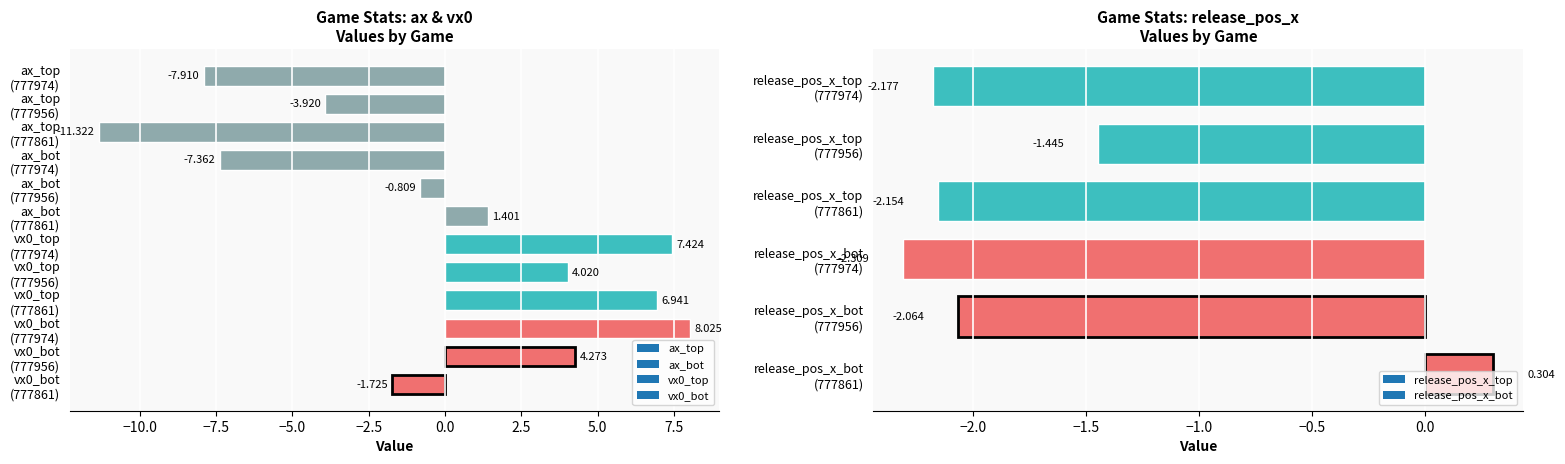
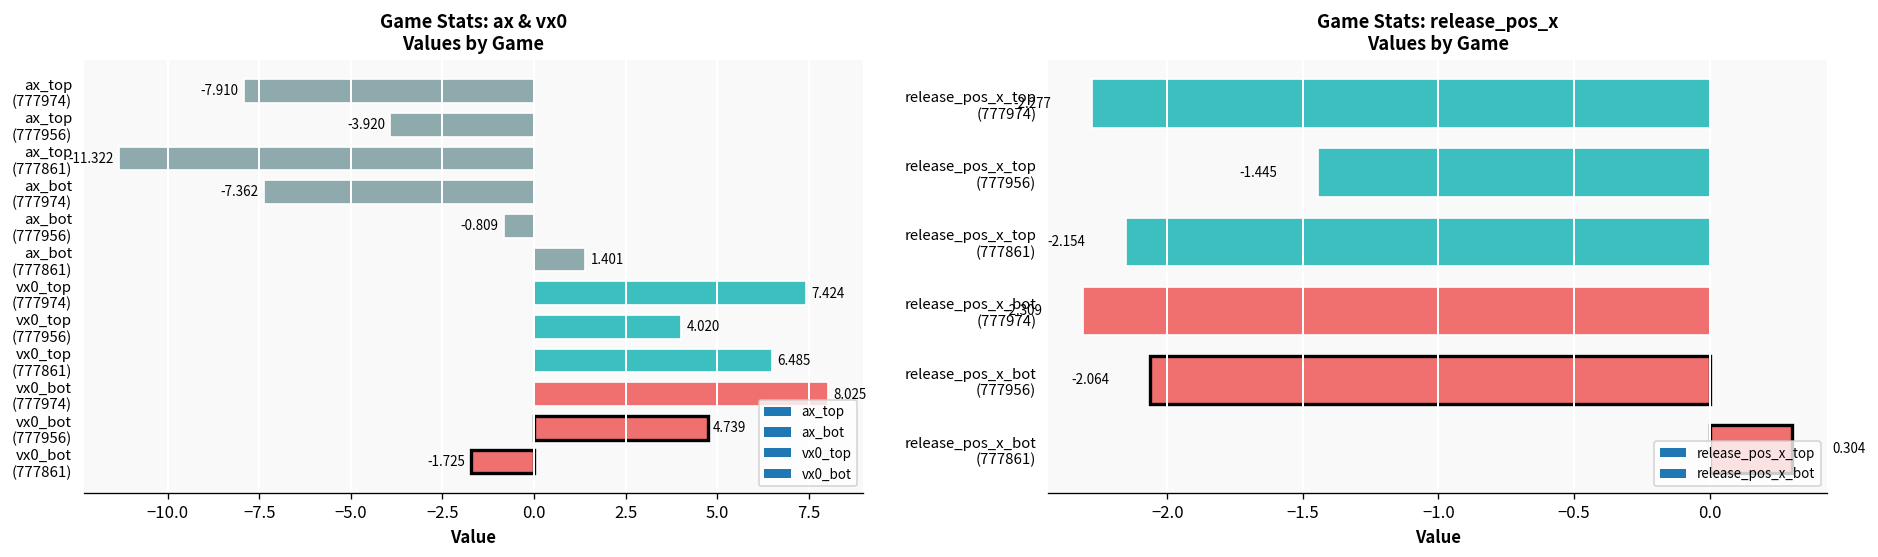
  {
    "Game Stats: ax & vx0 Values by Game": {
      "ax_top (777974)": -7.910,
      "ax_top (777956)": -3.920,
      "ax_top (777861)": -11.322,
      "ax_bot (777974)": -7.362,
      "ax_bot (777956)": -0.809,
      "ax_bot (777861)": 1.401,
      "vx0_top (777974)": 7.424,
      "vx0_top (777956)": 4.020,
-     "vx0_top (777861)": 6.941,
+     "vx0_top (777861)": 6.485,
      "vx0_bot (777974)": 8.025,
-     "vx0_bot (777956)": 4.273,
+     "vx0_bot (777956)": 4.739,
      "vx0_bot (777861)": -1.725
    },
    "Game Stats: release_pos_x Values by Game": {
-     "release_pos_x_top (777974)": -2.177
+     "release_pos_x_top (777974)": -2.277
    }
  }
